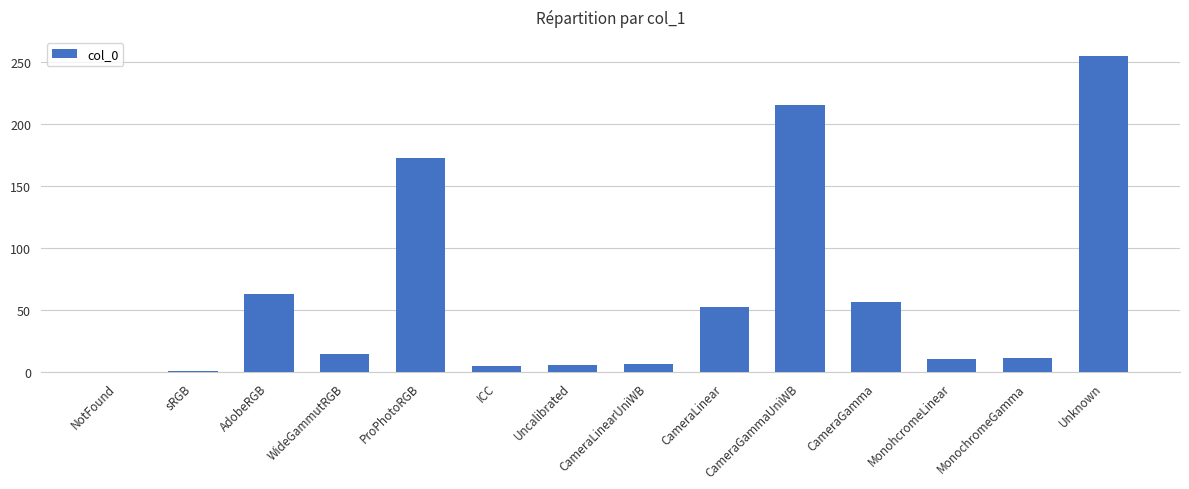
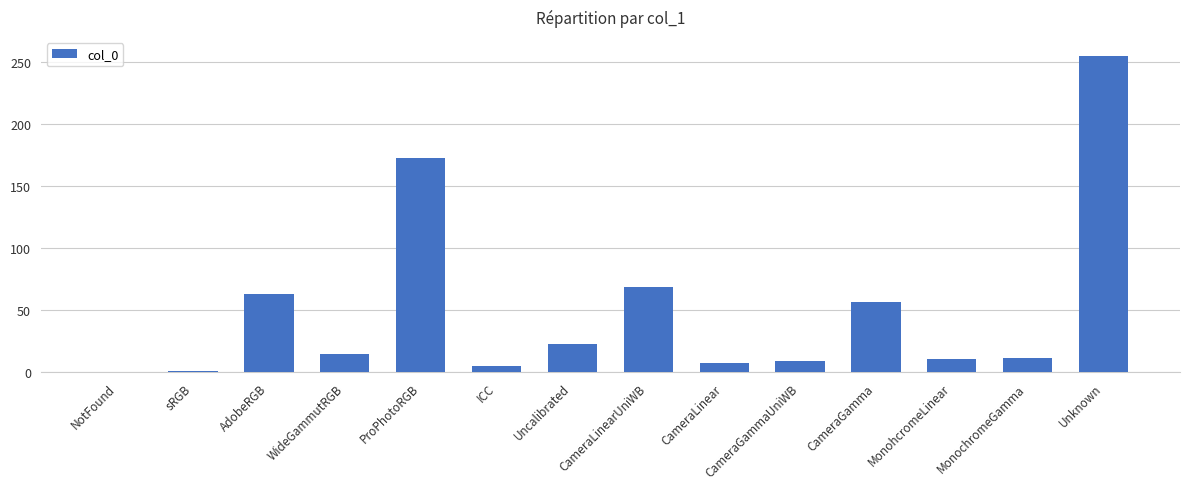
  {
    "NotFound": 0,
    "AdobeRGB": 63,
    "WideGammutRGB": 15,
    "ProPhotoRGB": 173,
    "ICC": 5,
-   "Uncalibrated": 6,
-   "CameraLinearUniWB": 7,
-   "CameraLinear": 53,
-   "CameraGammaUniWB": 215,
+   "Uncalibrated": 23,
+   "CameraLinearUniWB": 69,
+   "CameraLinear": 8,
+   "CameraGammaUniWB": 9,
    "CameraGamma": 57,
    "MonohcromeLinear": 11,
    "MonochromeGamma": 12,
    "Unknown": 255
  }
